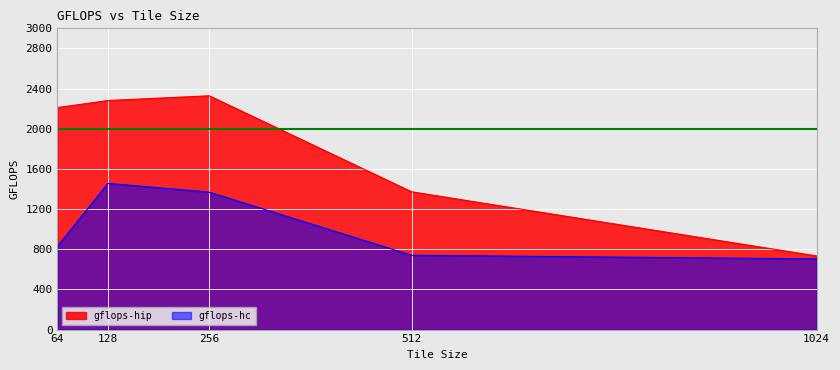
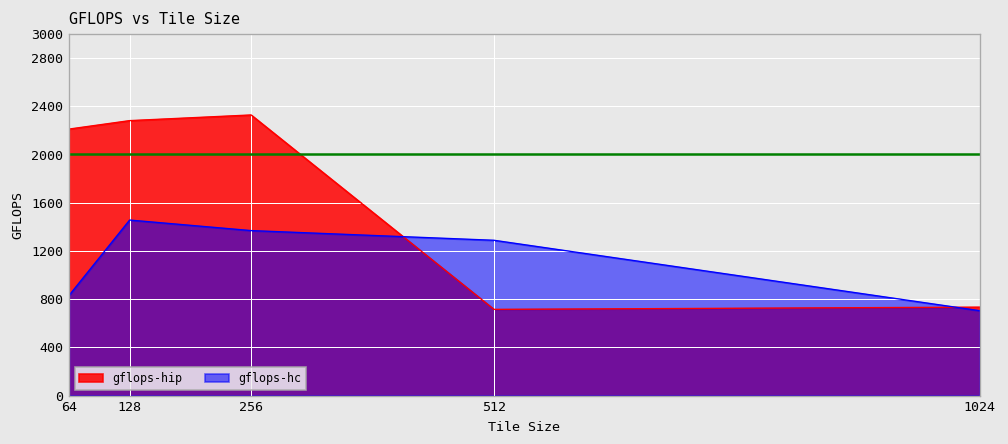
  {
    "gflops-hip": {
      "64": 2210,
      "128": 2280,
      "256": 2330,
-     "512": 1370,
+     "512": 710,
      "1024": 730
    },
    "gflops-hc": {
      "64": 830,
      "128": 1460,
      "256": 1370,
-     "512": 740,
+     "512": 1290,
      "1024": 700
    }
  }
